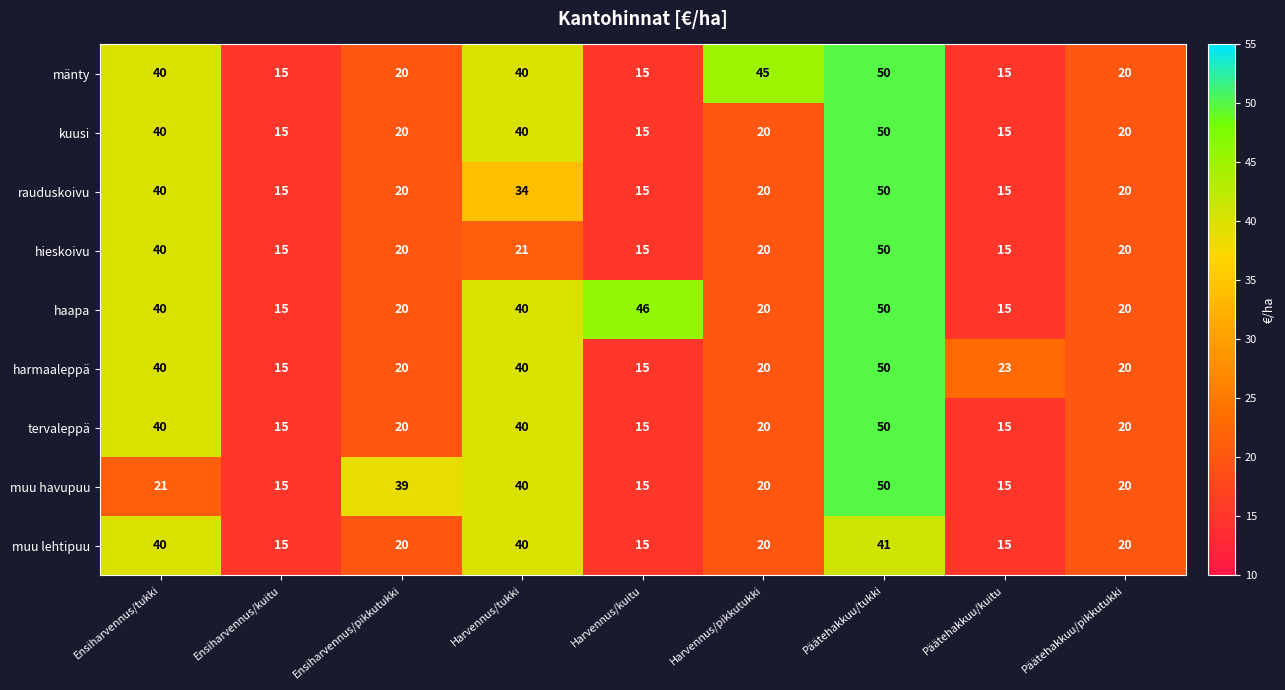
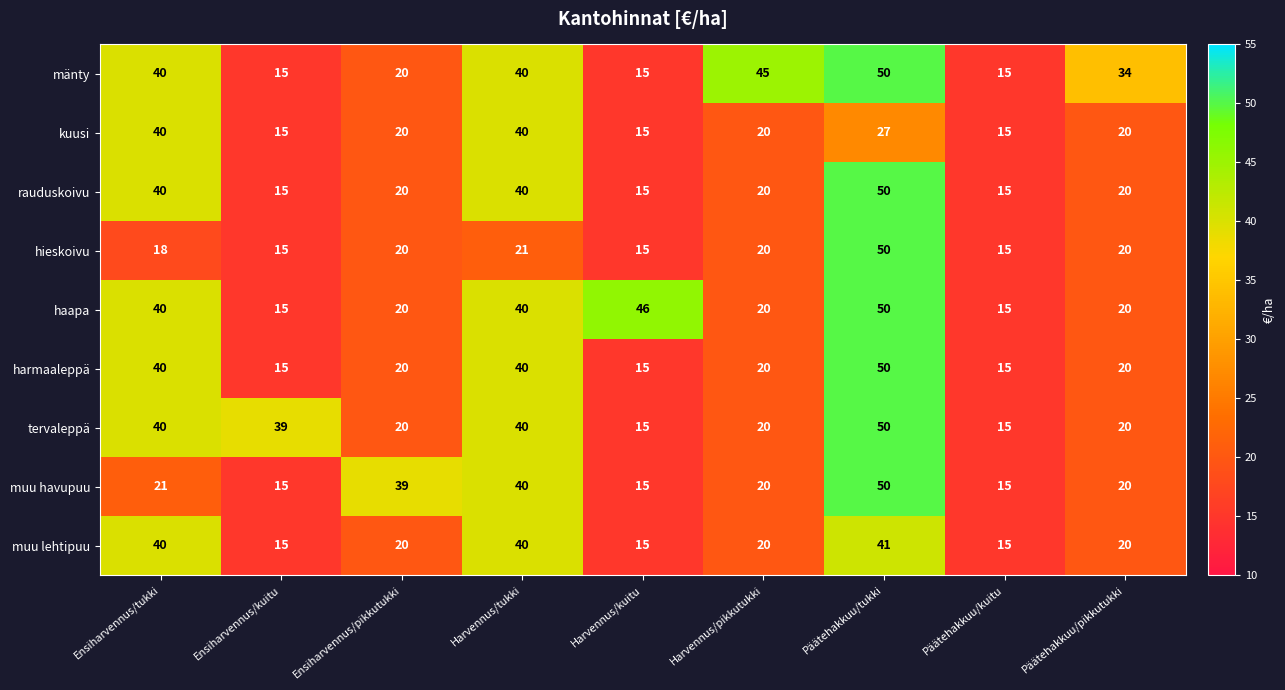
  {
    "mänty": {
      "Ensiharvennus/tukki": 40,
      "Ensiharvennus/kuitu": 15,
      "Ensiharvennus/pikkutukki": 20,
      "Harvennus/tukki": 40,
      "Harvennus/kuitu": 15,
      "Harvennus/pikkutukki": 45,
      "Päätehakkuu/tukki": 50,
      "Päätehakkuu/kuitu": 15,
-     "Päätehakkuu/pikkutukki": 20
+     "Päätehakkuu/pikkutukki": 34
    },
    "kuusi": {
      "Ensiharvennus/tukki": 40,
      "Ensiharvennus/kuitu": 15,
      "Ensiharvennus/pikkutukki": 20,
      "Harvennus/tukki": 40,
      "Harvennus/kuitu": 15,
      "Harvennus/pikkutukki": 20,
-     "Päätehakkuu/tukki": 50,
+     "Päätehakkuu/tukki": 27,
      "Päätehakkuu/kuitu": 15,
      "Päätehakkuu/pikkutukki": 20
    },
    "rauduskoivu": {
      "Ensiharvennus/tukki": 40,
      "Ensiharvennus/kuitu": 15,
      "Ensiharvennus/pikkutukki": 20,
-     "Harvennus/tukki": 34,
+     "Harvennus/tukki": 40,
      "Harvennus/kuitu": 15,
      "Harvennus/pikkutukki": 20,
      "Päätehakkuu/tukki": 50,
      "Päätehakkuu/kuitu": 15,
      "Päätehakkuu/pikkutukki": 20
    },
    "hieskoivu": {
-     "Ensiharvennus/tukki": 40,
+     "Ensiharvennus/tukki": 18,
      "Ensiharvennus/kuitu": 15,
      "Ensiharvennus/pikkutukki": 20,
      "Harvennus/tukki": 21,
      "Harvennus/kuitu": 15,
      "Harvennus/pikkutukki": 20,
      "Päätehakkuu/tukki": 50,
      "Päätehakkuu/kuitu": 15,
      "Päätehakkuu/pikkutukki": 20
    },
    "haapa": {
      "Ensiharvennus/tukki": 40,
      "Ensiharvennus/kuitu": 15,
      "Ensiharvennus/pikkutukki": 20,
      "Harvennus/tukki": 40,
      "Harvennus/kuitu": 46,
      "Harvennus/pikkutukki": 20,
      "Päätehakkuu/tukki": 50,
      "Päätehakkuu/kuitu": 15,
      "Päätehakkuu/pikkutukki": 20
    },
    "harmaaleppä": {
      "Ensiharvennus/tukki": 40,
      "Ensiharvennus/kuitu": 15,
      "Ensiharvennus/pikkutukki": 20,
      "Harvennus/tukki": 40,
      "Harvennus/kuitu": 15,
      "Harvennus/pikkutukki": 20,
      "Päätehakkuu/tukki": 50,
-     "Päätehakkuu/kuitu": 23,
+     "Päätehakkuu/kuitu": 15,
      "Päätehakkuu/pikkutukki": 20
    },
    "tervaleppä": {
      "Ensiharvennus/tukki": 40,
-     "Ensiharvennus/kuitu": 15,
+     "Ensiharvennus/kuitu": 39,
      "Ensiharvennus/pikkutukki": 20,
      "Harvennus/tukki": 40,
      "Harvennus/kuitu": 15,
      "Harvennus/pikkutukki": 20,
      "Päätehakkuu/tukki": 50,
      "Päätehakkuu/kuitu": 15,
      "Päätehakkuu/pikkutukki": 20
    },
    "muu havupuu": {
      "Ensiharvennus/tukki": 21,
      "Ensiharvennus/kuitu": 15,
      "Ensiharvennus/pikkutukki": 39,
      "Harvennus/tukki": 40,
      "Harvennus/kuitu": 15,
      "Harvennus/pikkutukki": 20,
      "Päätehakkuu/tukki": 50,
      "Päätehakkuu/kuitu": 15,
      "Päätehakkuu/pikkutukki": 20
    },
    "muu lehtipuu": {
      "Ensiharvennus/tukki": 40,
      "Ensiharvennus/kuitu": 15,
      "Ensiharvennus/pikkutukki": 20,
      "Harvennus/tukki": 40,
      "Harvennus/kuitu": 15,
      "Harvennus/pikkutukki": 20,
      "Päätehakkuu/tukki": 41,
      "Päätehakkuu/kuitu": 15,
      "Päätehakkuu/pikkutukki": 20
    }
  }
